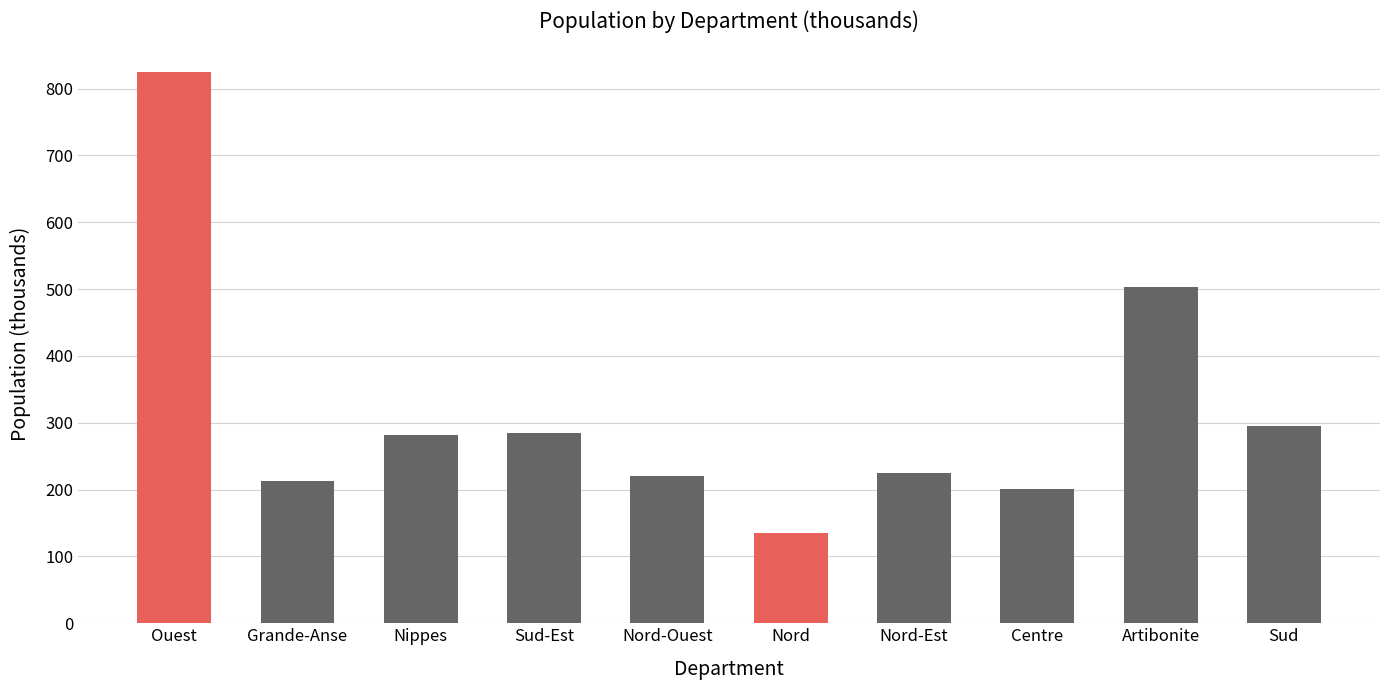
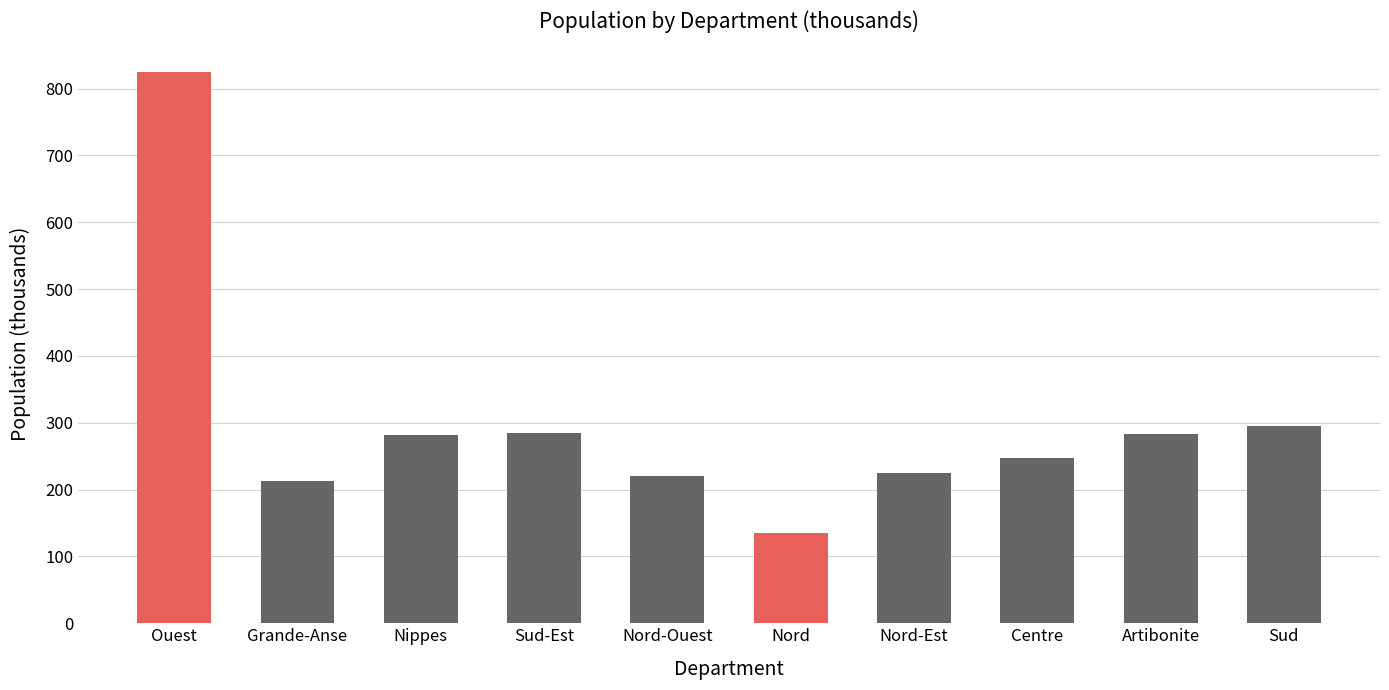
  {
    "Ouest": 820,
    "Grande-Anse": 210,
    "Nippes": 280,
    "Sud-Est": 280,
    "Nord-Ouest": 220,
    "Nord": 130,
    "Nord-Est": 220,
-   "Centre": 200,
-   "Artibonite": 500,
+   "Centre": 250,
+   "Artibonite": 280,
    "Sud": 290
  }
